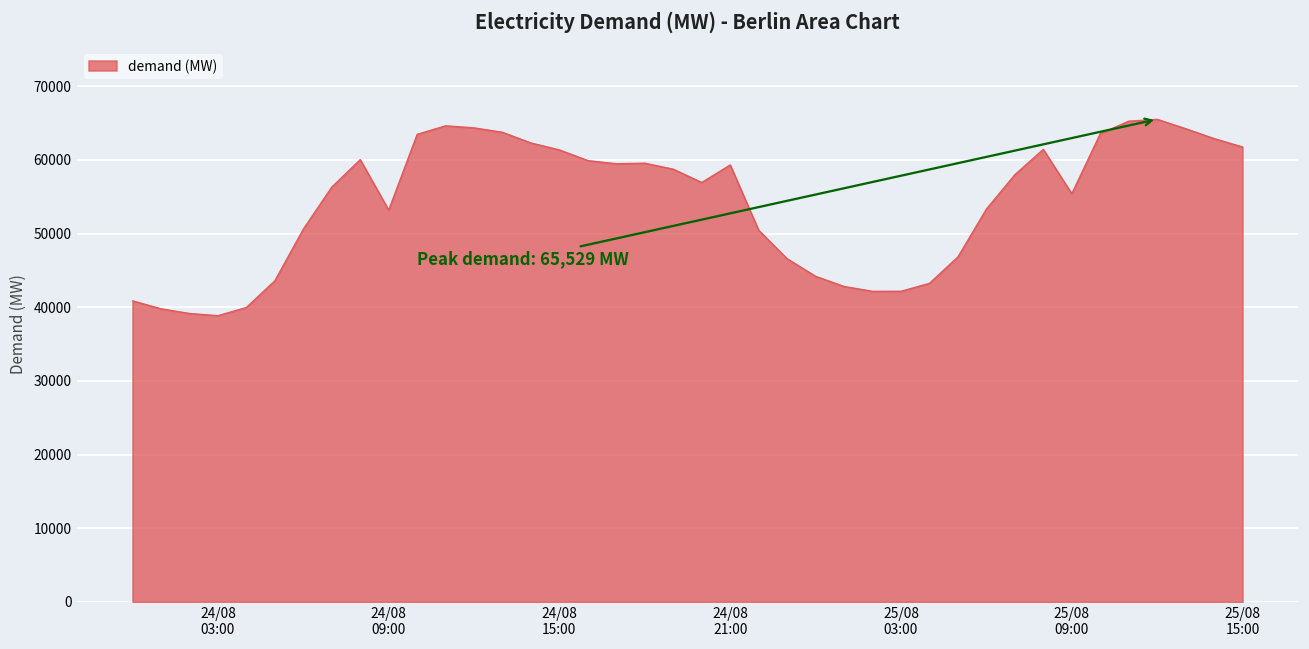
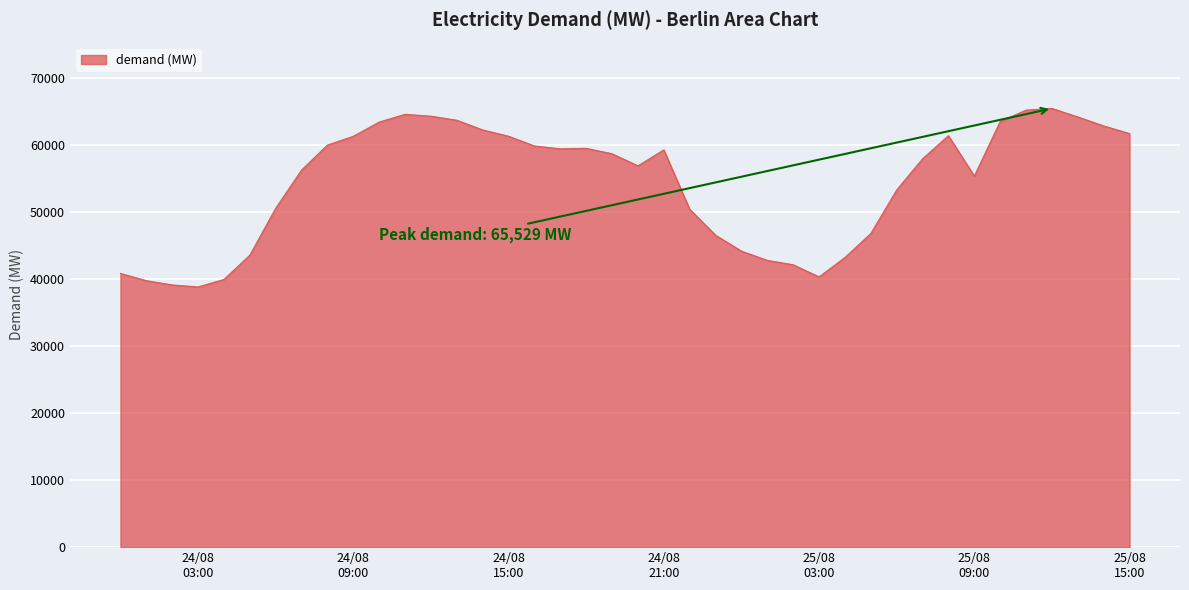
  {
    "24/08 03:00": 39000,
-   "24/08 09:00": 53000,
-   "25/08 03:00": 42000,
+   "24/08 09:00": 61000,
+   "25/08 03:00": 40000,
    "25/08 15:00": 62000
  }
